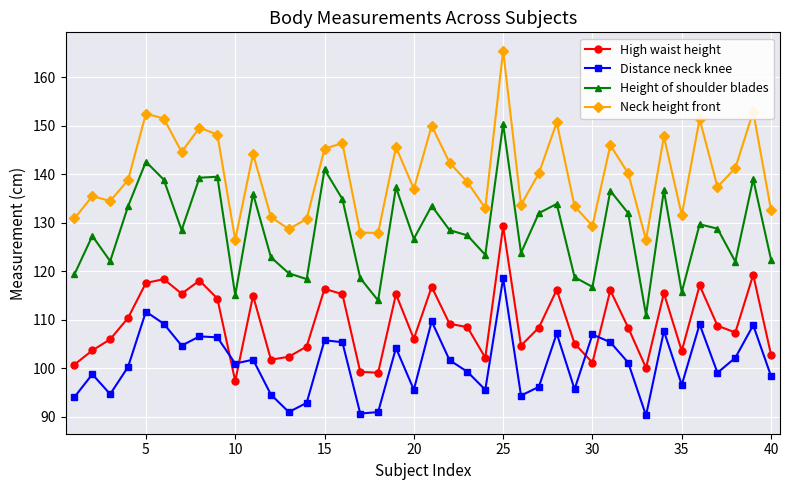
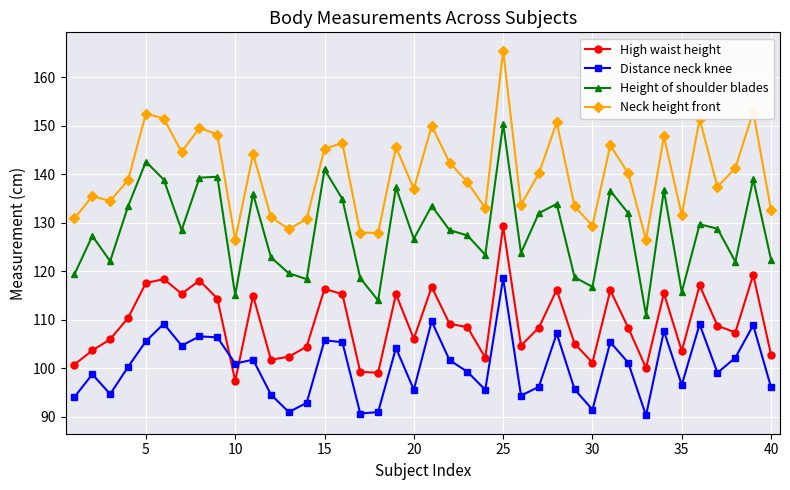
  {
    "High waist height": {
      "5": 118,
      "10": 97,
      "15": 116,
      "20": 106,
      "25": 129,
      "30": 101,
      "35": 104,
      "40": 103
    },
    "Distance neck knee": {
-     "5": 112,
+     "5": 106,
      "10": 101,
      "15": 106,
      "20": 96,
      "25": 119,
-     "30": 107,
+     "30": 92,
      "35": 97,
-     "40": 98
+     "40": 96
    },
    "Height of shoulder blades": {
      "5": 143,
      "10": 115,
      "15": 141,
      "20": 127,
      "25": 150,
      "30": 117,
      "35": 116,
      "40": 122
    },
    "Neck height front": {
      "5": 153,
      "10": 127,
      "15": 145,
      "20": 137,
      "25": 166,
      "30": 129,
      "35": 132,
      "40": 133
    }
  }
